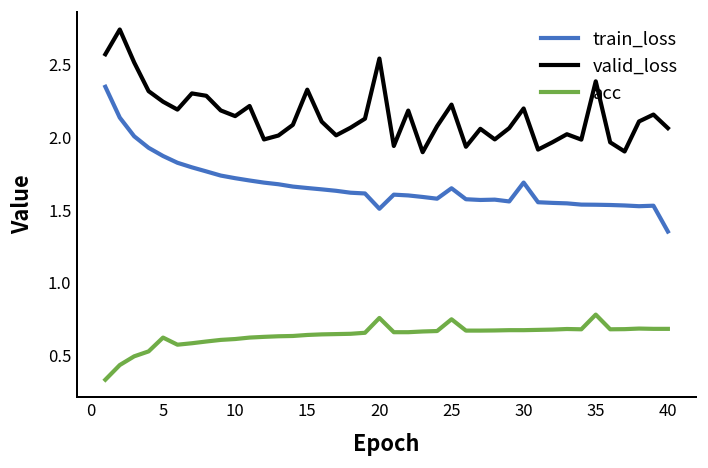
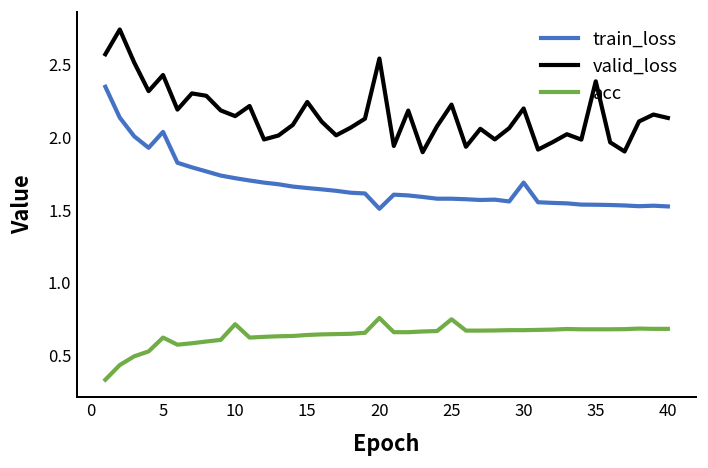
  {
    "train_loss": {
-     "5": 1.87,
+     "5": 2.04,
      "10": 1.72,
      "15": 1.65,
      "20": 1.51,
-     "25": 1.65,
+     "25": 1.58,
      "30": 1.69,
      "35": 1.54,
-     "40": 1.35
+     "40": 1.53
    },
    "valid_loss": {
-     "5": 2.25,
+     "5": 2.43,
      "10": 2.15,
-     "15": 2.33,
+     "15": 2.25,
      "20": 2.54,
      "25": 2.23,
      "30": 2.20,
      "35": 2.39,
-     "40": 2.07
+     "40": 2.14
    },
    "acc": {
      "5": 0.62,
-     "10": 0.61,
+     "10": 0.72,
      "15": 0.64,
      "20": 0.76,
      "25": 0.75,
      "30": 0.68,
-     "35": 0.78,
+     "35": 0.68,
      "40": 0.68
    }
  }
